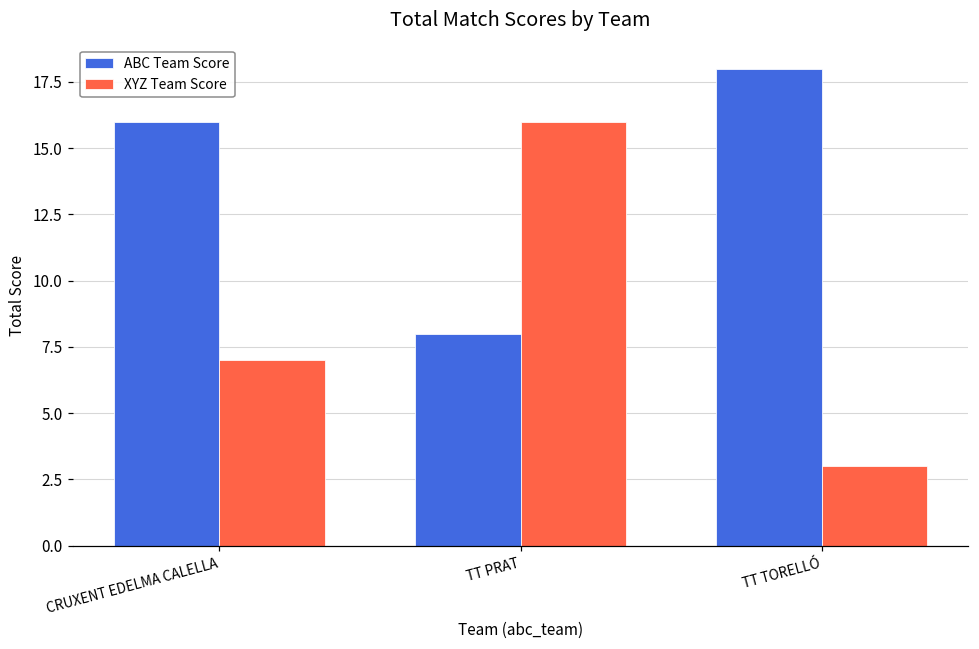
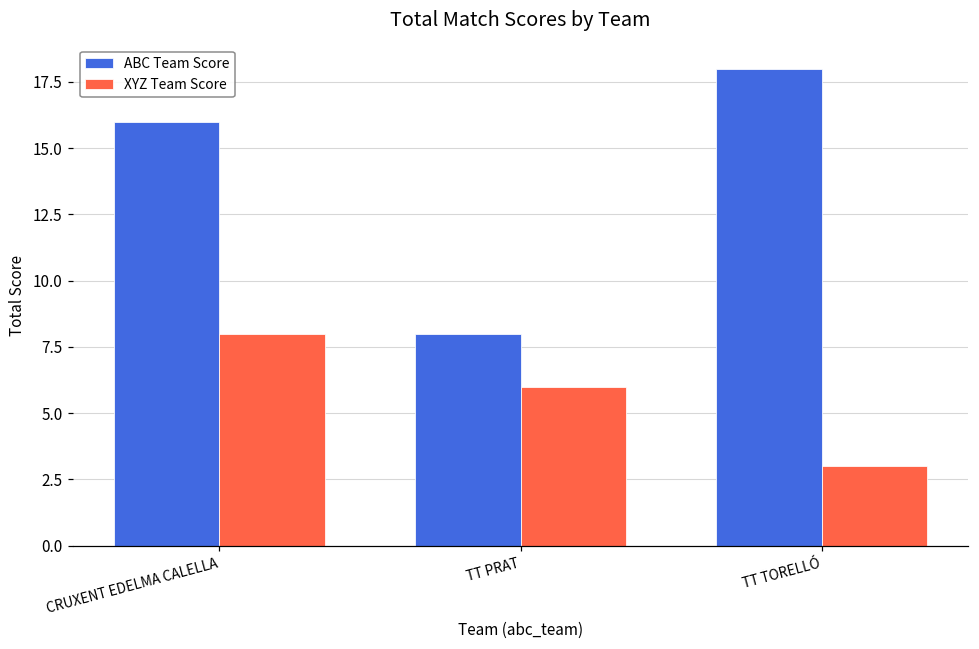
  {
    "ABC Team Score": {
      "CRUXENT EDELMA CALELLA": 16,
      "TT PRAT": 8,
      "TT TORELLÓ": 18
    },
    "XYZ Team Score": {
-     "CRUXENT EDELMA CALELLA": 7,
-     "TT PRAT": 16,
+     "CRUXENT EDELMA CALELLA": 8,
+     "TT PRAT": 6,
      "TT TORELLÓ": 3
    }
  }
